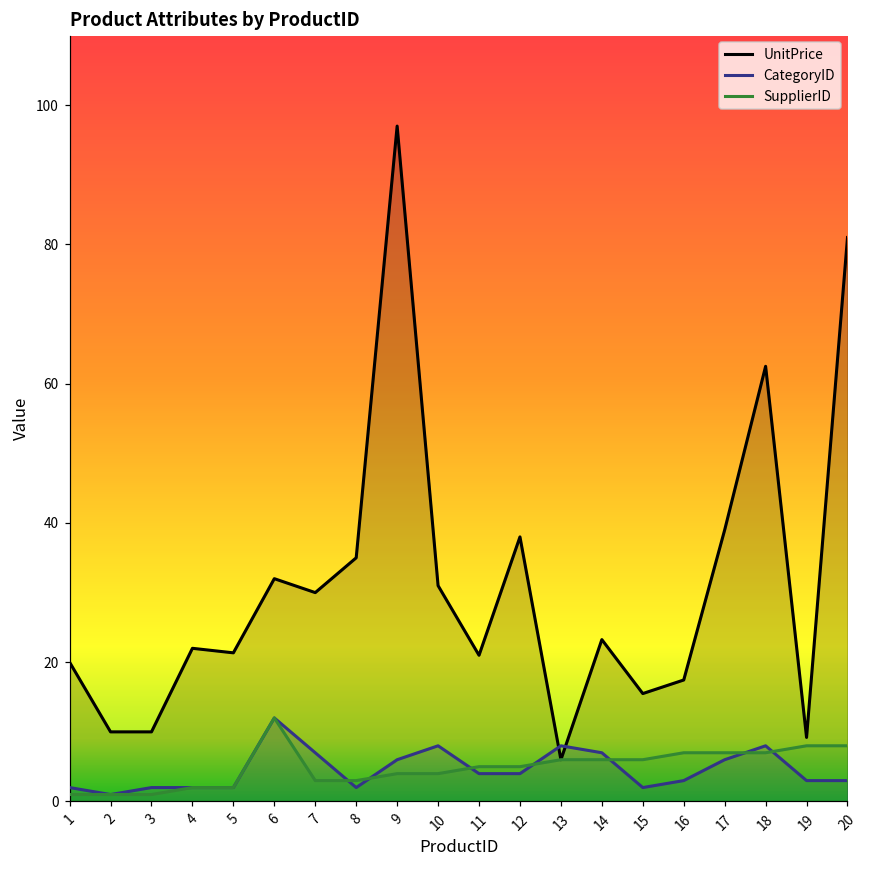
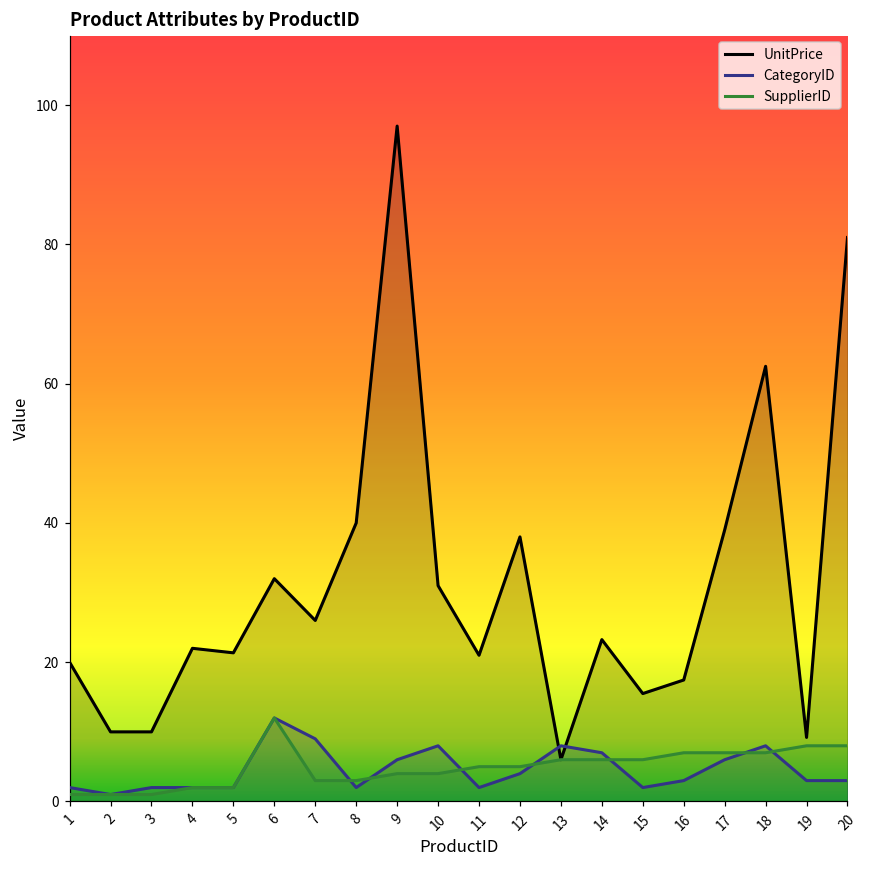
  {
    "UnitPrice": {
      "1": 20,
      "2": 10,
      "3": 10,
      "4": 22,
      "5": 21,
      "6": 32,
-     "7": 30,
-     "8": 35,
+     "7": 26,
+     "8": 40,
      "9": 97,
      "10": 31,
      "11": 21,
      "12": 38,
      "14": 23,
      "15": 16,
      "16": 17,
      "17": 39,
      "18": 63,
      "19": 9,
      "20": 81
    },
    "CategoryID": {
      "1": 2,
      "3": 2,
-     "7": 7,
+     "7": 9,
      "8": 2,
      "9": 6,
      "10": 8,
-     "11": 4,
+     "11": 2,
      "12": 4,
      "13": 8,
      "14": 7,
      "15": 2,
      "16": 3,
      "17": 6,
      "18": 8,
      "19": 3,
      "20": 3
    },
    "SupplierID": {
      "1": 1,
      "3": 1,
      "7": 3,
      "8": 3,
      "9": 4,
      "10": 4,
      "11": 5,
      "12": 5,
      "14": 6,
      "15": 6,
      "16": 7,
      "17": 7,
      "18": 7,
      "19": 8,
      "20": 8
    }
  }
